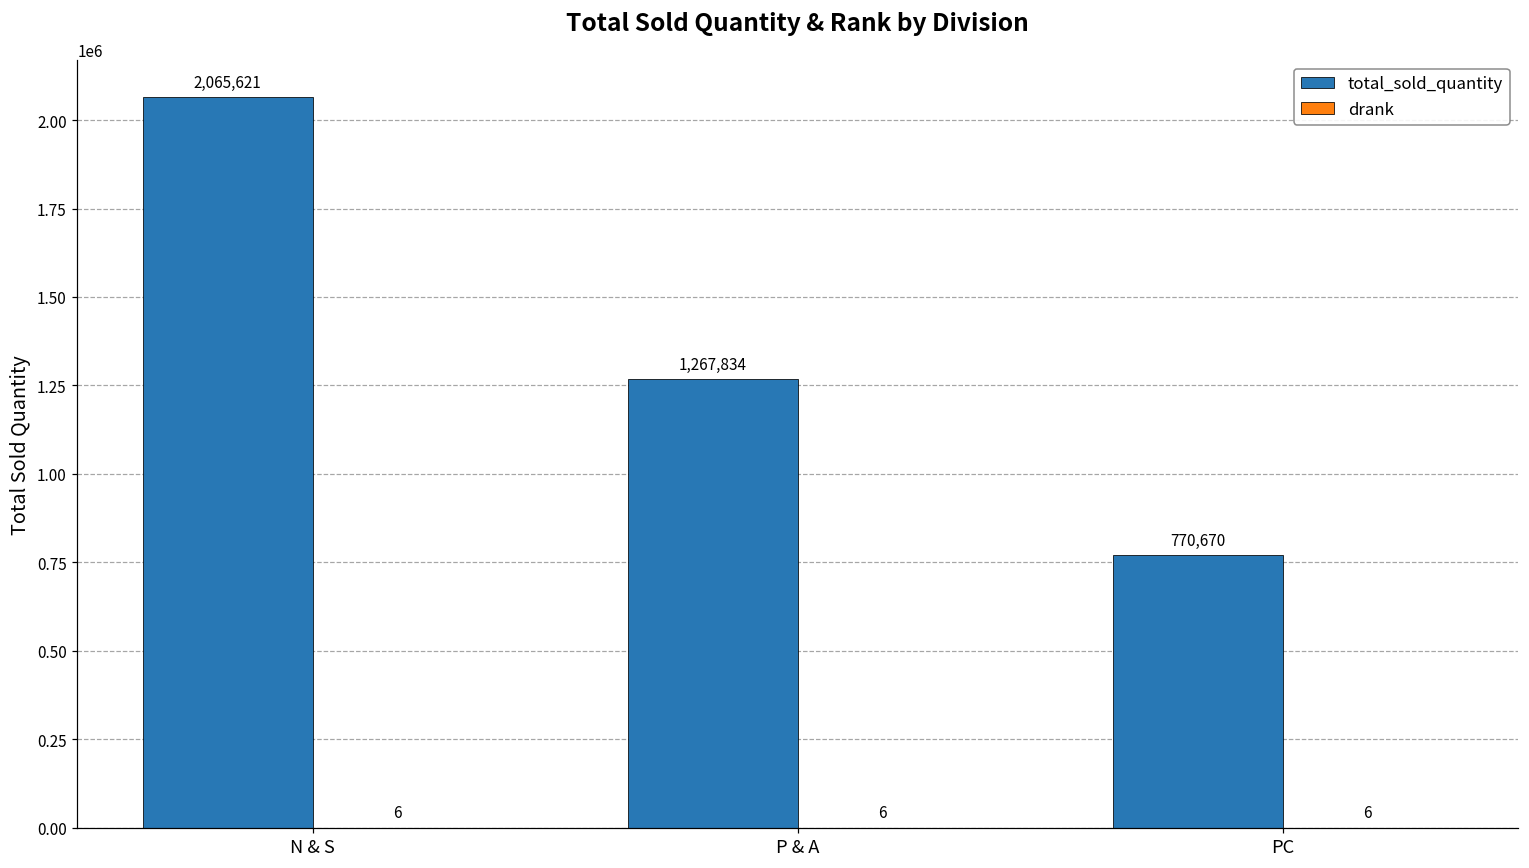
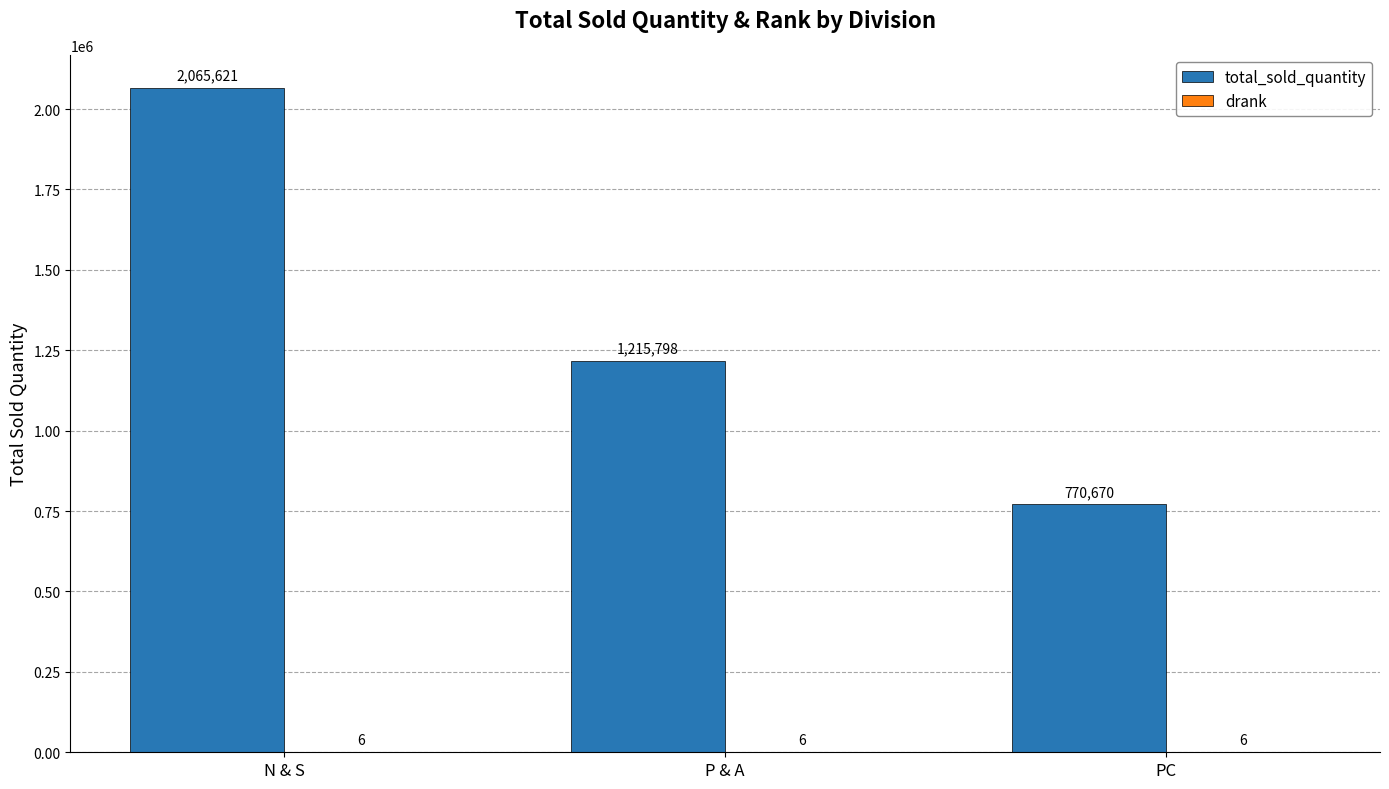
  {
    "total_sold_quantity": {
      "N & S": "2,065,621",
-     "P & A": "1,267,834",
+     "P & A": "1,215,798",
      "PC": "770,670"
    },
    "drank": {
      "N & S": "6",
      "P & A": "6",
      "PC": "6"
    }
  }
